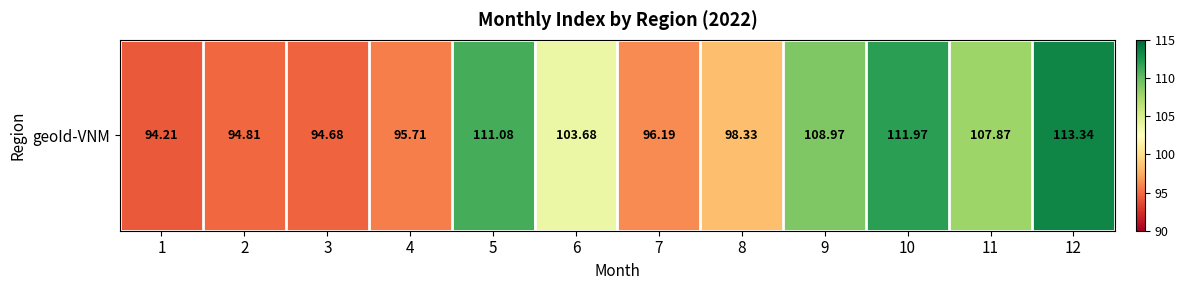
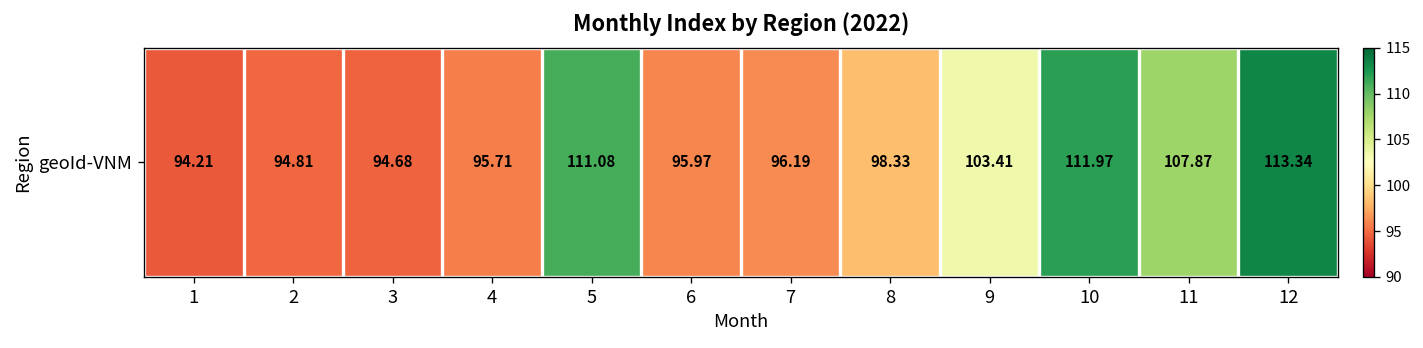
  {
    "geoId-VNM": {
      "1": 94.21,
      "2": 94.81,
      "3": 94.68,
      "4": 95.71,
      "5": 111.08,
-     "6": 103.68,
+     "6": 95.97,
      "7": 96.19,
      "8": 98.33,
-     "9": 108.97,
+     "9": 103.41,
      "10": 111.97,
      "11": 107.87,
      "12": 113.34
    }
  }
